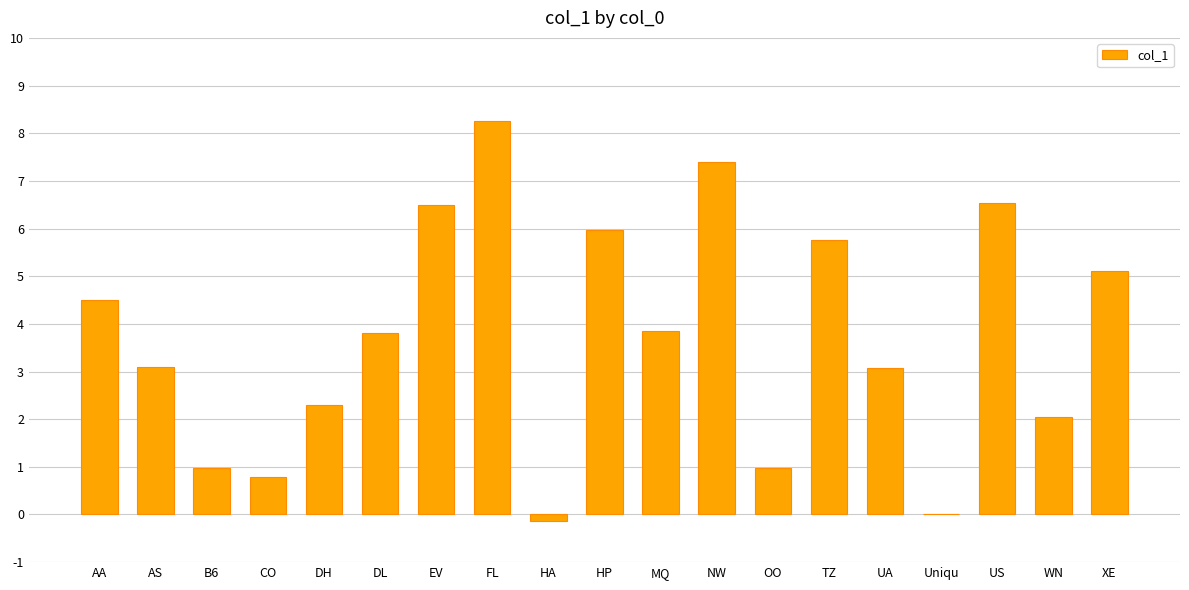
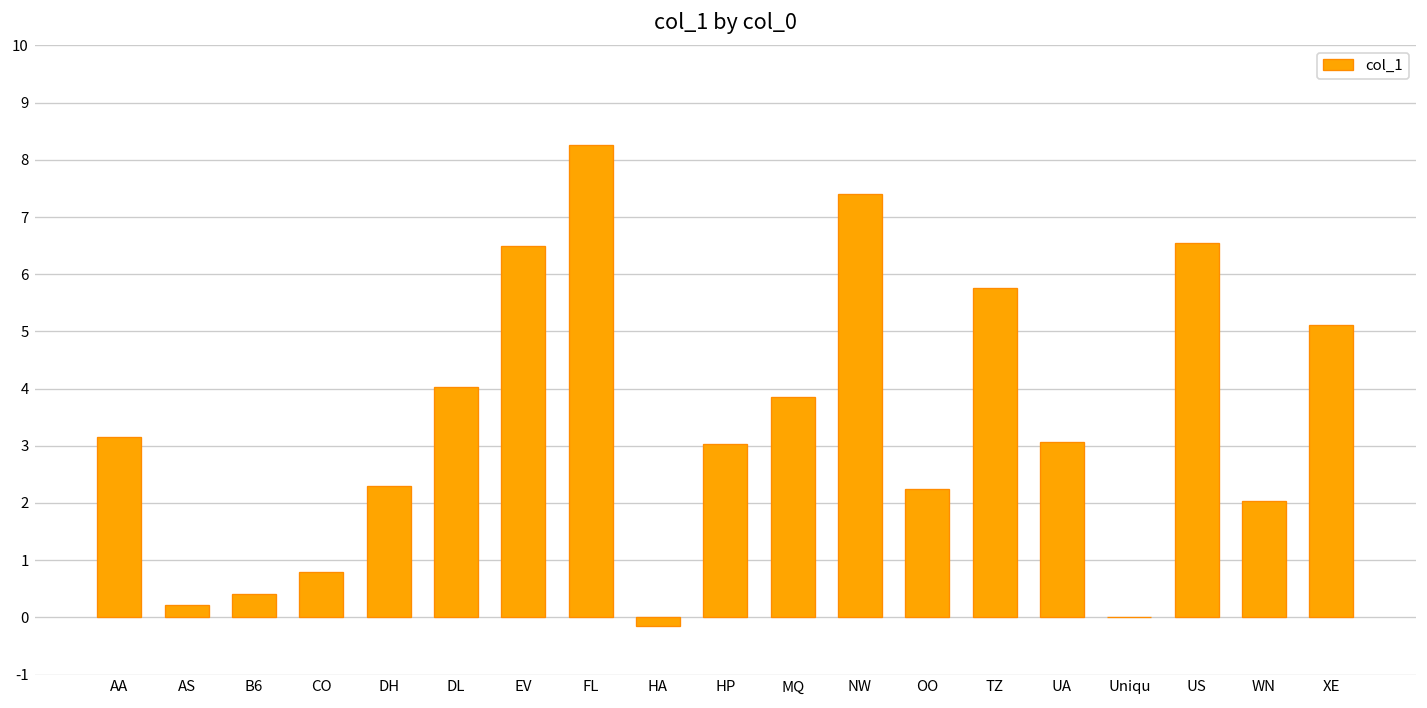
  {
-   "AA": 4.5,
-   "AS": 3.1,
-   "B6": 1.0,
+   "AA": 3.1,
+   "AS": 0.2,
+   "B6": 0.4,
    "CO": 0.8,
    "DH": 2.3,
-   "DL": 3.8,
+   "DL": 4.0,
    "EV": 6.5,
    "FL": 8.3,
    "HA": -0.1,
-   "HP": 6.0,
+   "HP": 3.0,
    "MQ": 3.9,
    "NW": 7.4,
-   "OO": 1.0,
+   "OO": 2.2,
    "TZ": 5.8,
    "UA": 3.1,
    "Uniqu": 0.0,
    "US": 6.5,
    "WN": 2.0,
    "XE": 5.1
  }
